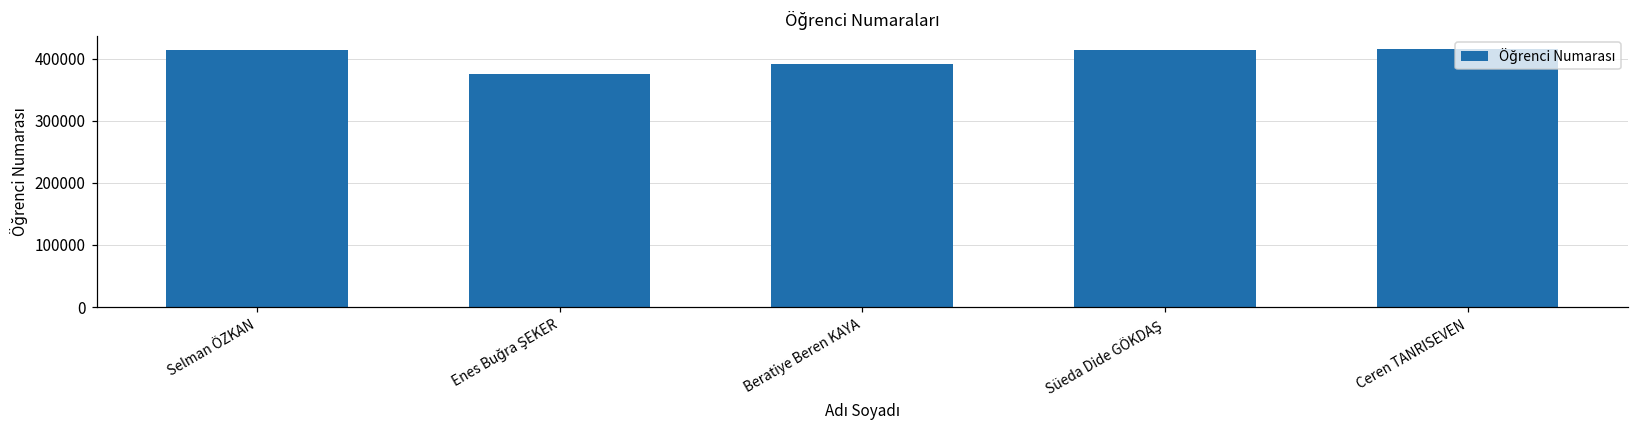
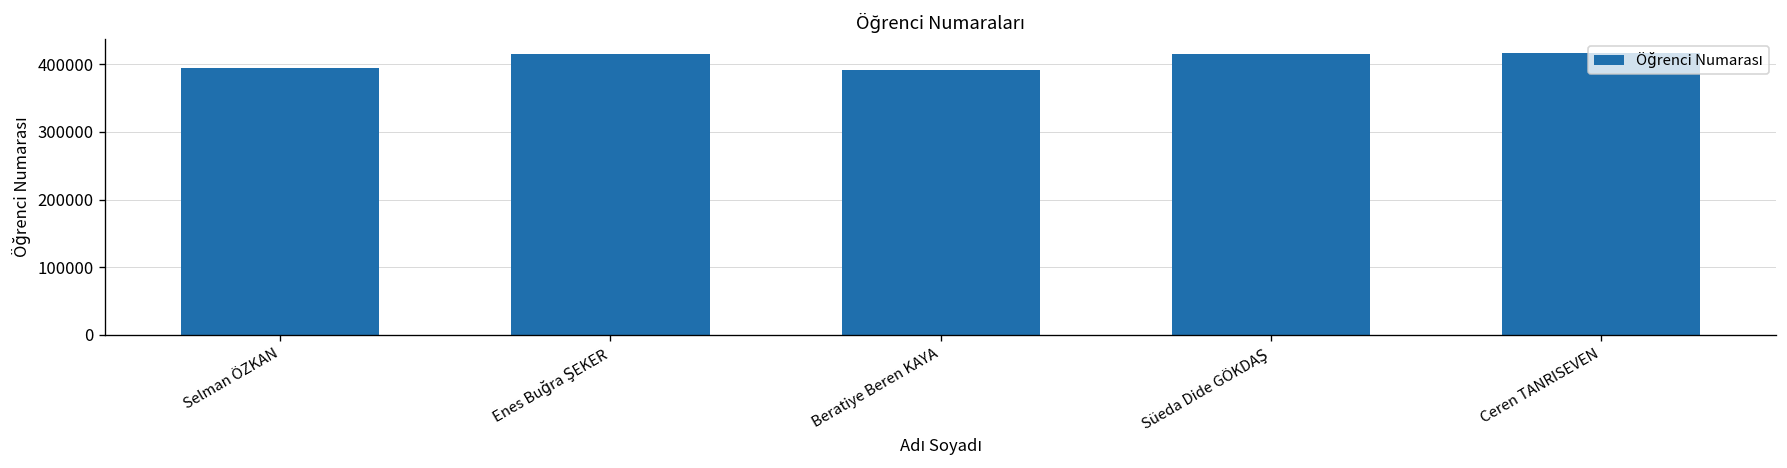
  {
-   "Selman ÖZKAN": 410000,
-   "Enes Buğra ŞEKER": 380000,
+   "Selman ÖZKAN": 390000,
+   "Enes Buğra ŞEKER": 420000,
    "Beratiye Beren KAYA": 390000,
    "Süeda Dide GÖKDAŞ": 410000
  }
